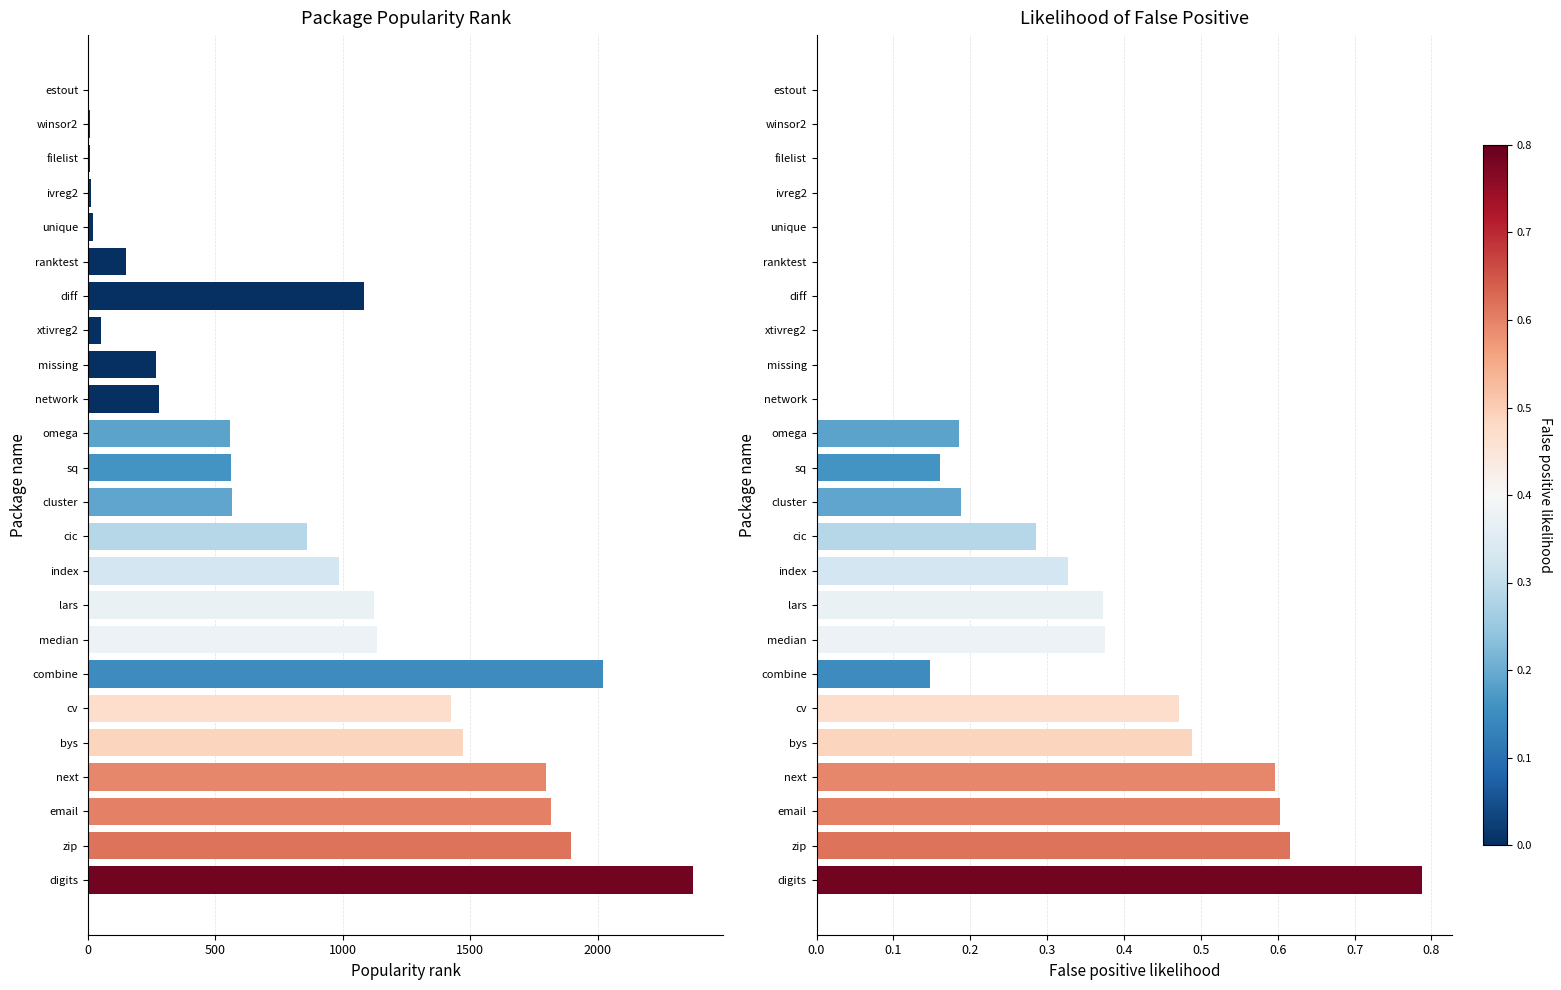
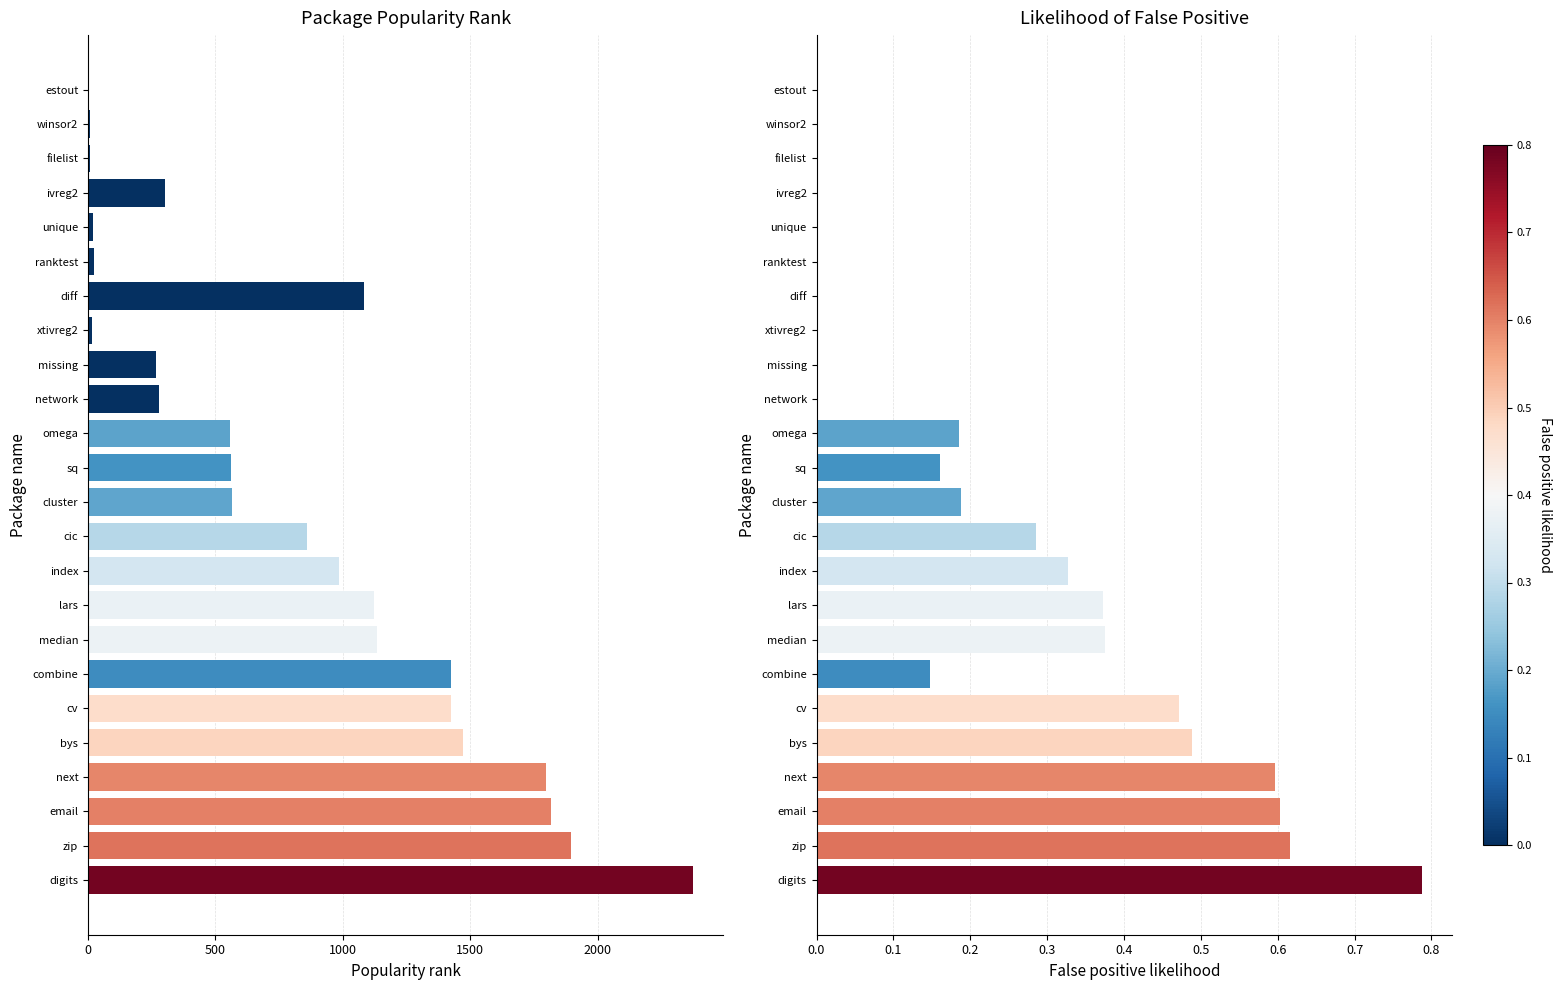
  {
    "Package Popularity Rank": {
-     "ivreg2": 10,
+     "ivreg2": 300,
      "unique": 20,
-     "ranktest": 150,
+     "ranktest": 20,
      "diff": 1080,
-     "xtivreg2": 50,
+     "xtivreg2": 20,
      "missing": 270,
      "network": 280,
      "omega": 560,
      "sq": 560,
      "cluster": 570,
      "cic": 860,
      "index": 990,
      "lars": 1120,
      "median": 1130,
-     "combine": 2020,
+     "combine": 1420,
      "cv": 1420,
      "bys": 1470,
      "next": 1800,
      "email": 1820,
      "zip": 1890,
      "digits": 2380
    },
    "Likelihood of False Positive": {
      "estout": 0.00,
      "winsor2": 0.00,
      "filelist": 0.00,
      "ivreg2": 0.00,
      "unique": 0.00,
      "ranktest": 0.00,
      "diff": 0.00,
      "xtivreg2": 0.00,
      "missing": 0.00,
      "network": 0.00,
      "omega": 0.19,
      "sq": 0.16,
      "cluster": 0.19,
      "cic": 0.29,
      "index": 0.33,
      "lars": 0.37,
      "median": 0.38,
      "combine": 0.15,
      "cv": 0.47,
      "bys": 0.49,
      "next": 0.60,
      "email": 0.60,
      "zip": 0.62,
      "digits": 0.79
    }
  }
